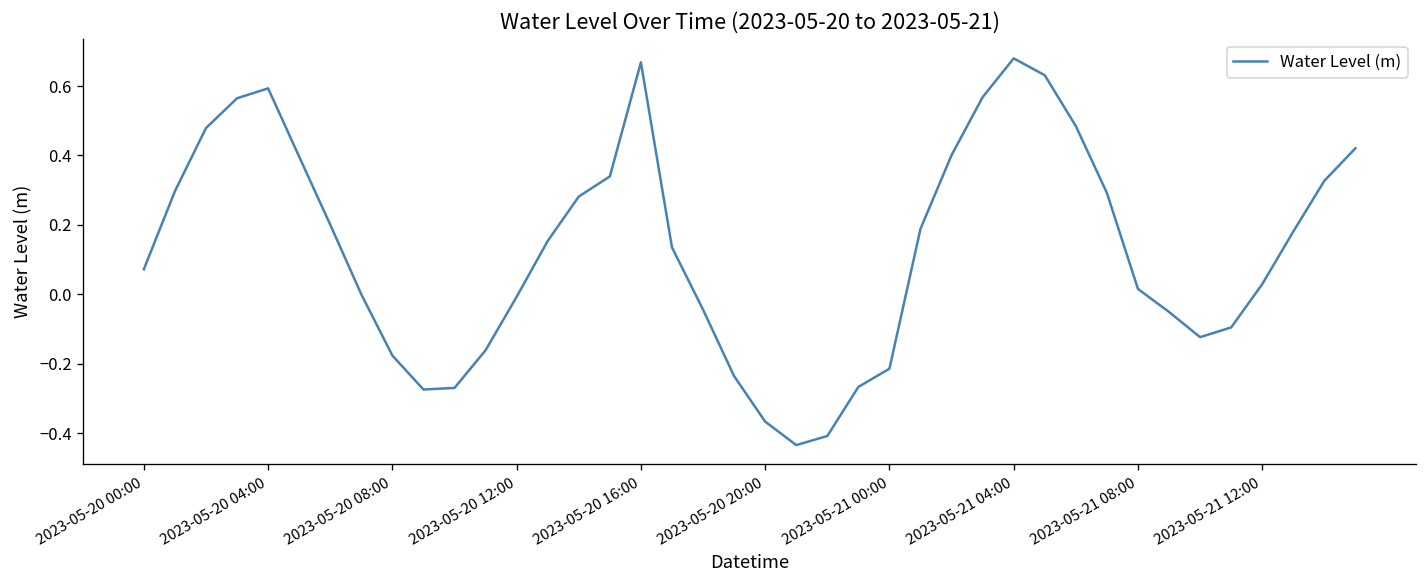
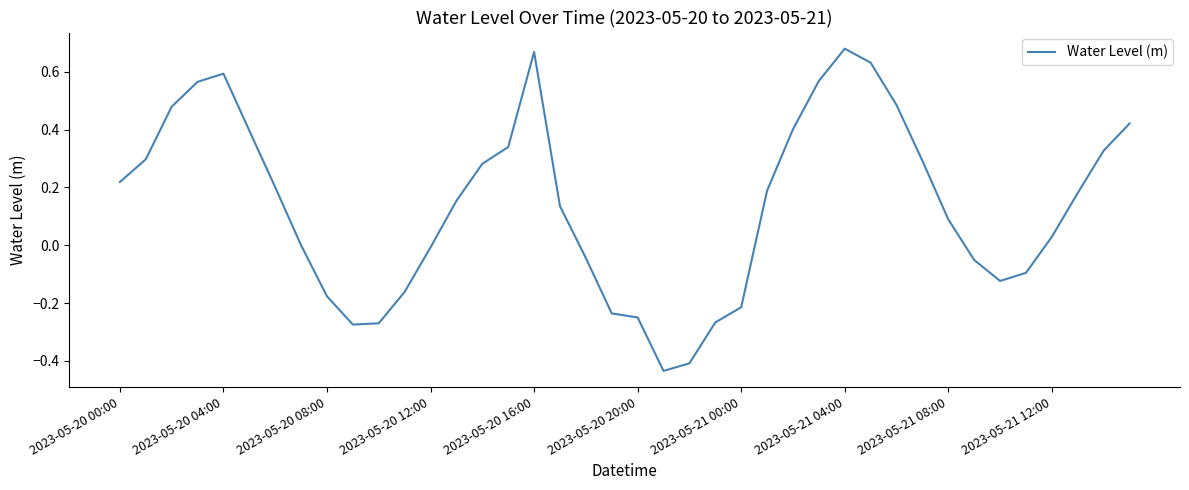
  {
-   "2023-05-20 00:00": 0.07,
+   "2023-05-20 00:00": 0.22,
    "2023-05-20 04:00": 0.59,
    "2023-05-20 08:00": -0.18,
    "2023-05-20 12:00": -0.01,
    "2023-05-20 16:00": 0.67,
-   "2023-05-20 20:00": -0.37,
+   "2023-05-20 20:00": -0.25,
    "2023-05-21 00:00": -0.21,
    "2023-05-21 04:00": 0.68,
-   "2023-05-21 08:00": 0.02,
+   "2023-05-21 08:00": 0.09,
    "2023-05-21 12:00": 0.03
  }
